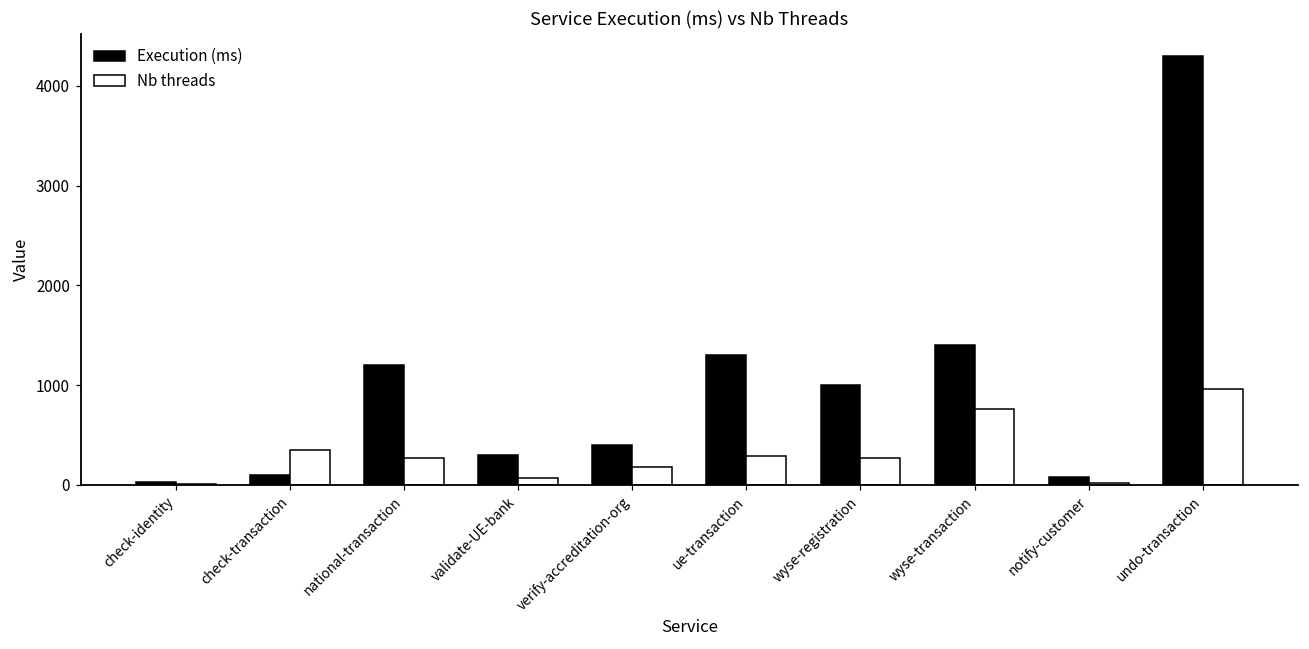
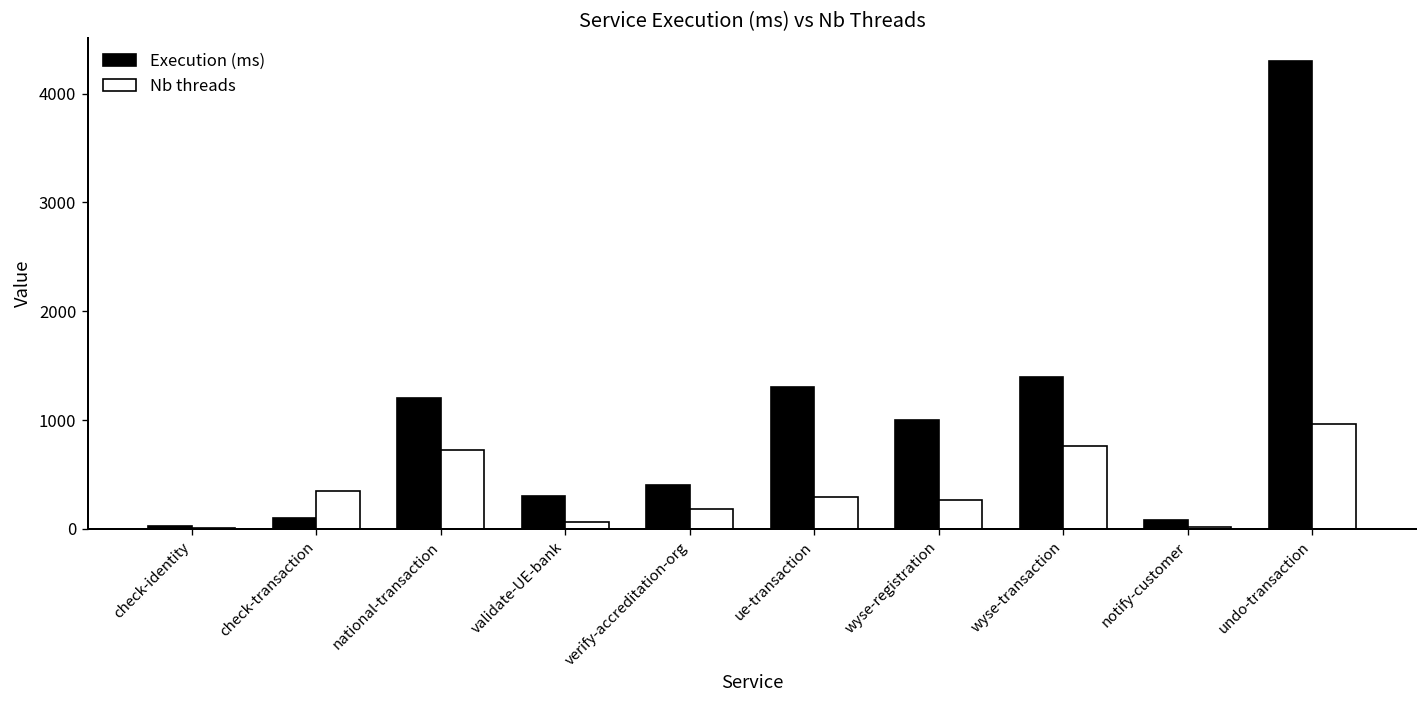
  {
    "Execution (ms)": {
      "check-identity": 0,
      "check-transaction": 100,
      "national-transaction": 1200,
      "validate-UE-bank": 300,
      "verify-accreditation-org": 400,
      "ue-transaction": 1300,
      "wyse-registration": 1000,
      "wyse-transaction": 1400,
      "notify-customer": 100,
      "undo-transaction": 4300
    },
    "Nb threads": {
      "check-transaction": 300,
-     "national-transaction": 300,
+     "national-transaction": 700,
      "validate-UE-bank": 100,
      "verify-accreditation-org": 200,
      "ue-transaction": 300,
      "wyse-registration": 300,
      "wyse-transaction": 800,
      "undo-transaction": 1000
    }
  }
